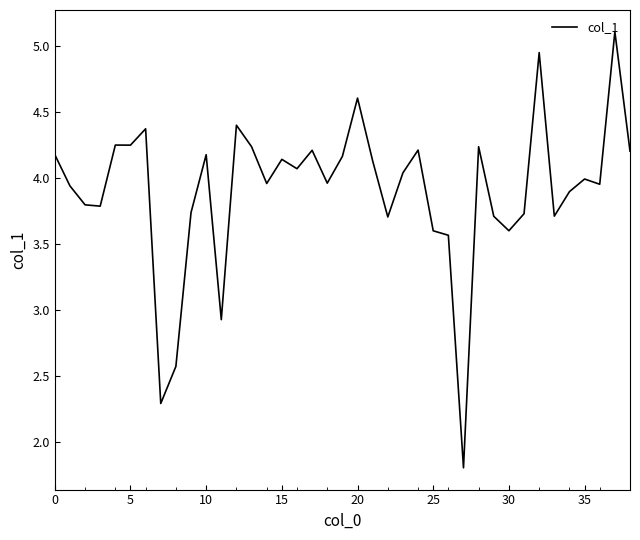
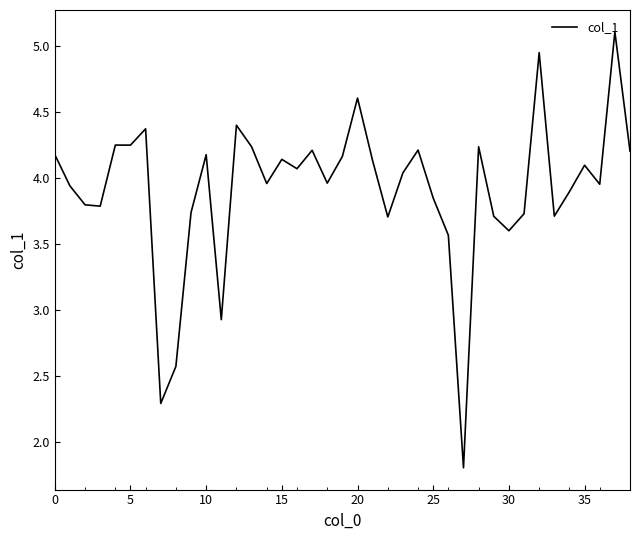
  {
    "0": 4.18,
    "5": 4.25,
    "10": 4.18,
    "15": 4.14,
    "20": 4.61,
-   "25": 3.60,
+   "25": 3.85,
    "30": 3.60,
-   "35": 3.99
+   "35": 4.10
  }
